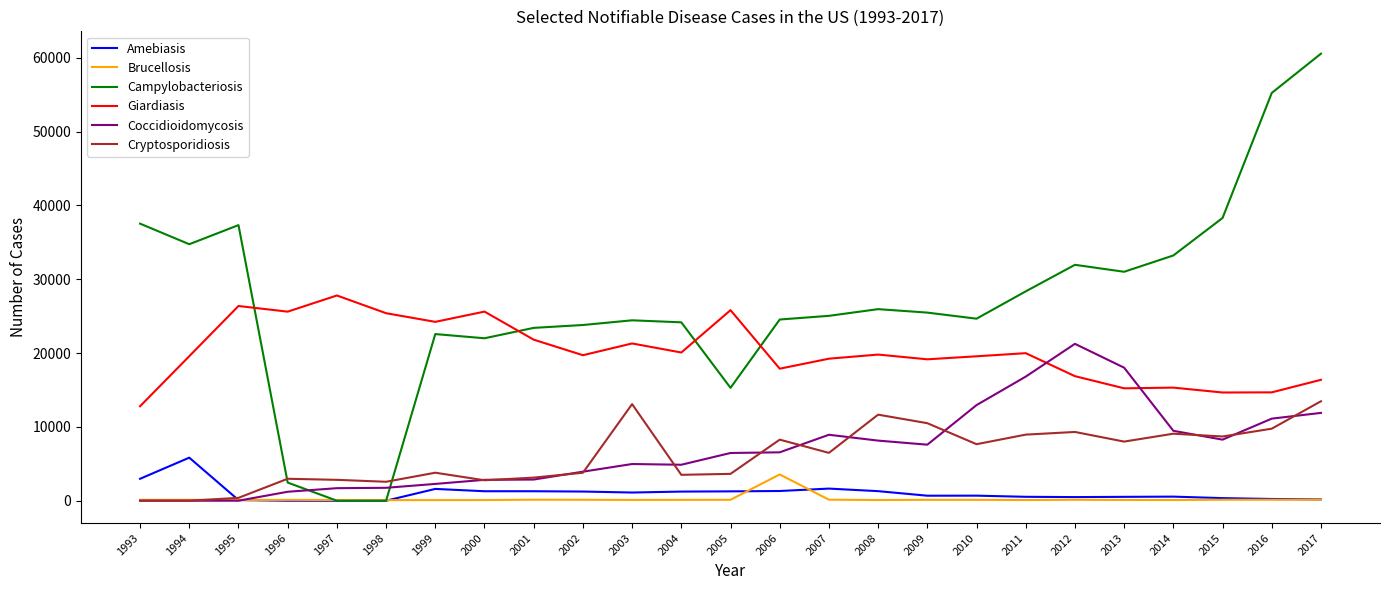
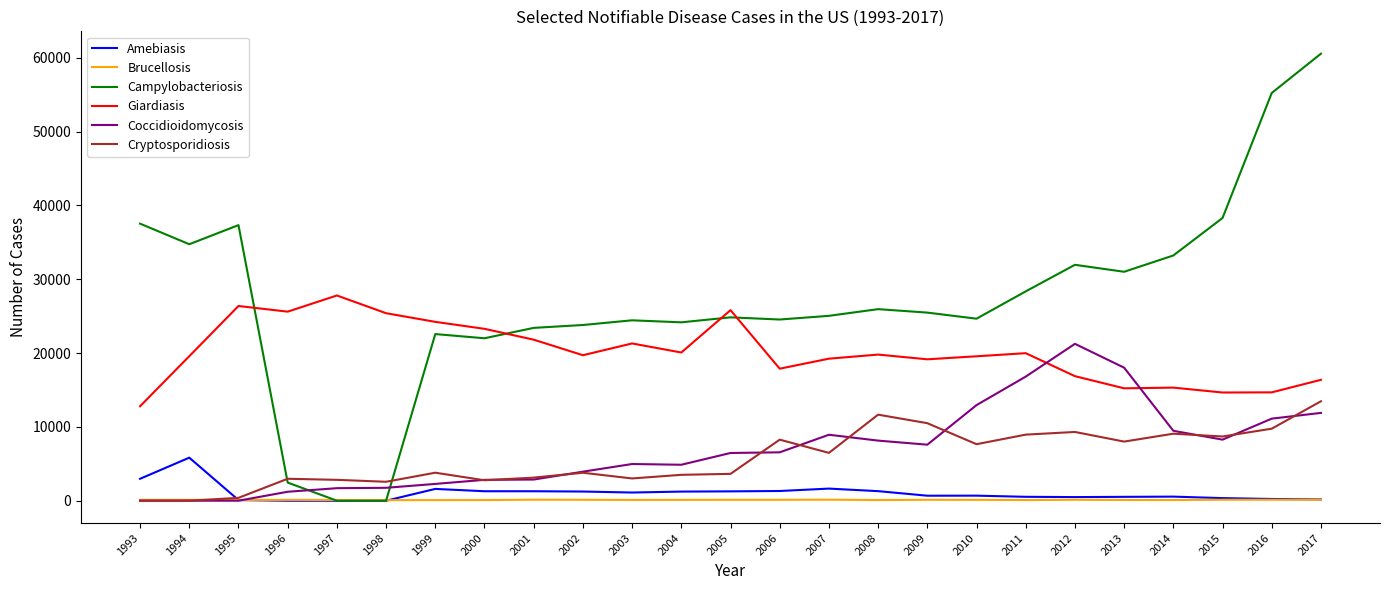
  {
    "Amebiasis": {
      "1993": 3000,
      "1994": 6000,
      "1999": 2000,
      "2000": 1000,
      "2001": 1000,
      "2002": 1000,
      "2003": 1000,
      "2004": 1000,
      "2005": 1000,
      "2006": 1000,
      "2007": 2000,
      "2008": 1000,
      "2009": 1000,
      "2010": 1000,
      "2011": 1000,
      "2012": 0,
      "2013": 1000,
      "2014": 1000
    },
    "Brucellosis": {
      "1999": 0,
      "2000": 0,
      "2001": 0,
      "2002": 0,
      "2003": 0,
      "2004": 0,
      "2005": 0,
-     "2006": 4000,
+     "2006": 0,
      "2007": 0,
      "2008": 0,
      "2009": 0,
      "2010": 0,
      "2011": 0,
      "2012": 0,
      "2013": 0,
      "2014": 0
    },
    "Campylobacteriosis": {
      "1993": 38000,
      "1994": 35000,
      "1995": 37000,
      "1996": 2000,
      "1999": 23000,
      "2000": 22000,
      "2001": 23000,
      "2002": 24000,
      "2003": 24000,
      "2004": 24000,
-     "2005": 15000,
+     "2005": 25000,
      "2006": 25000,
      "2007": 25000,
      "2008": 26000,
      "2009": 25000,
      "2010": 25000,
      "2011": 28000,
      "2012": 32000,
      "2013": 31000,
      "2014": 33000,
      "2015": 38000,
      "2016": 55000,
      "2017": 61000
    },
    "Giardiasis": {
      "1993": 13000,
      "1994": 20000,
      "1995": 26000,
      "1996": 26000,
      "1997": 28000,
      "1998": 25000,
      "1999": 24000,
-     "2000": 26000,
+     "2000": 23000,
      "2001": 22000,
      "2002": 20000,
      "2003": 21000,
      "2004": 20000,
      "2005": 26000,
      "2006": 18000,
      "2007": 19000,
      "2008": 20000,
      "2009": 19000,
      "2010": 20000,
      "2011": 20000,
      "2012": 17000,
      "2013": 15000,
      "2014": 15000,
      "2015": 15000,
      "2016": 15000,
      "2017": 16000
    },
    "Coccidioidomycosis": {
      "1996": 1000,
      "1997": 2000,
      "1998": 2000,
      "1999": 2000,
      "2003": 5000,
      "2004": 5000,
      "2005": 6000,
      "2006": 7000,
      "2007": 9000,
      "2008": 8000,
      "2009": 8000,
      "2010": 13000,
      "2011": 17000,
      "2012": 21000,
      "2013": 18000,
      "2014": 9000,
      "2015": 8000,
      "2016": 11000,
      "2017": 12000
    },
    "Cryptosporidiosis": {
      "1996": 3000,
      "1997": 3000,
      "1998": 3000,
      "1999": 4000,
-     "2003": 13000,
+     "2003": 3000,
      "2004": 4000,
      "2005": 4000,
      "2006": 8000,
      "2007": 6000,
      "2008": 12000,
      "2009": 11000,
      "2010": 8000,
      "2011": 9000,
      "2012": 9000,
      "2013": 8000,
      "2014": 9000,
      "2015": 9000,
      "2016": 10000,
      "2017": 13000
    }
  }
